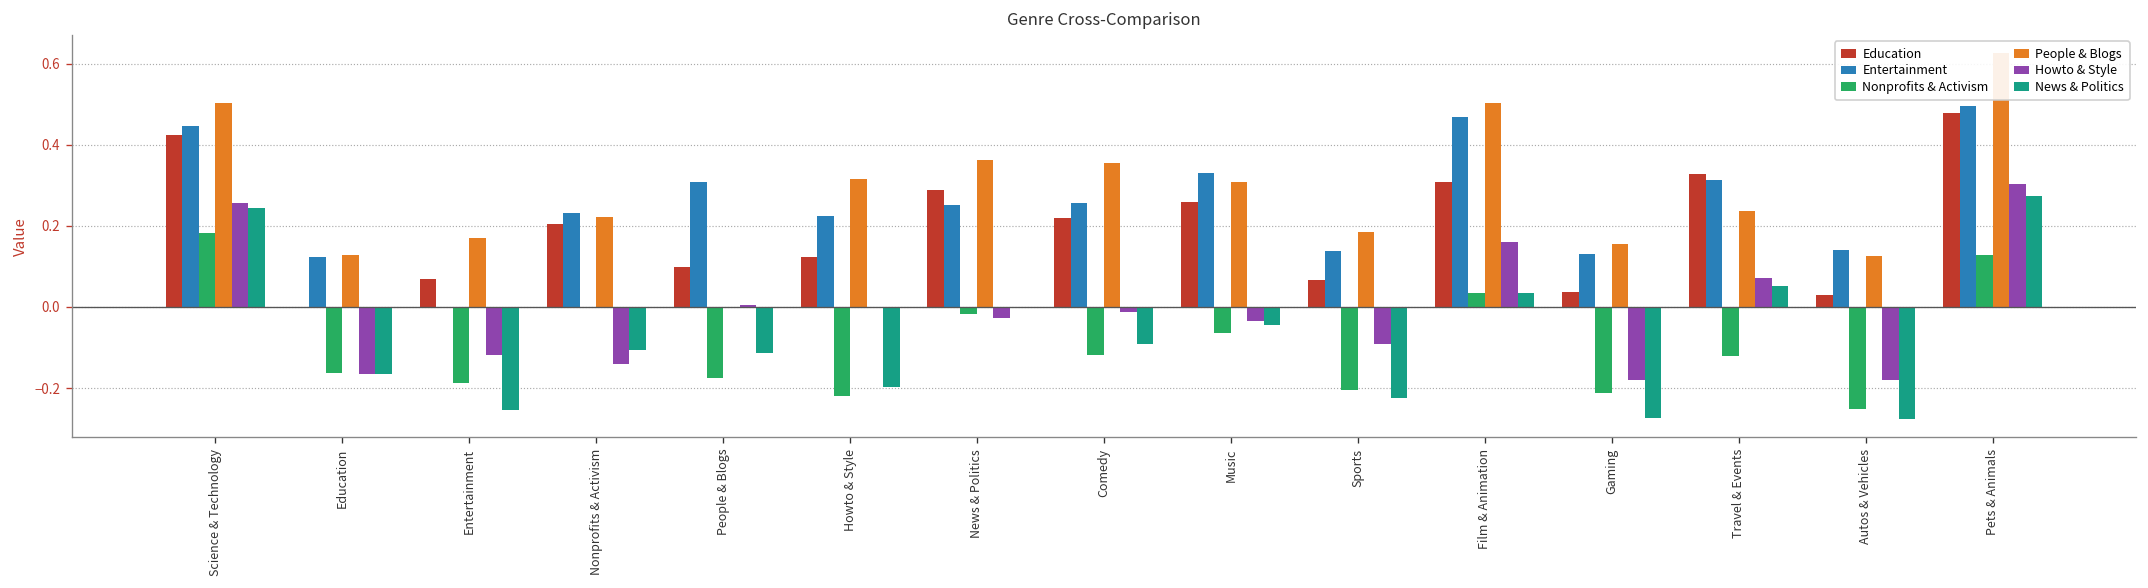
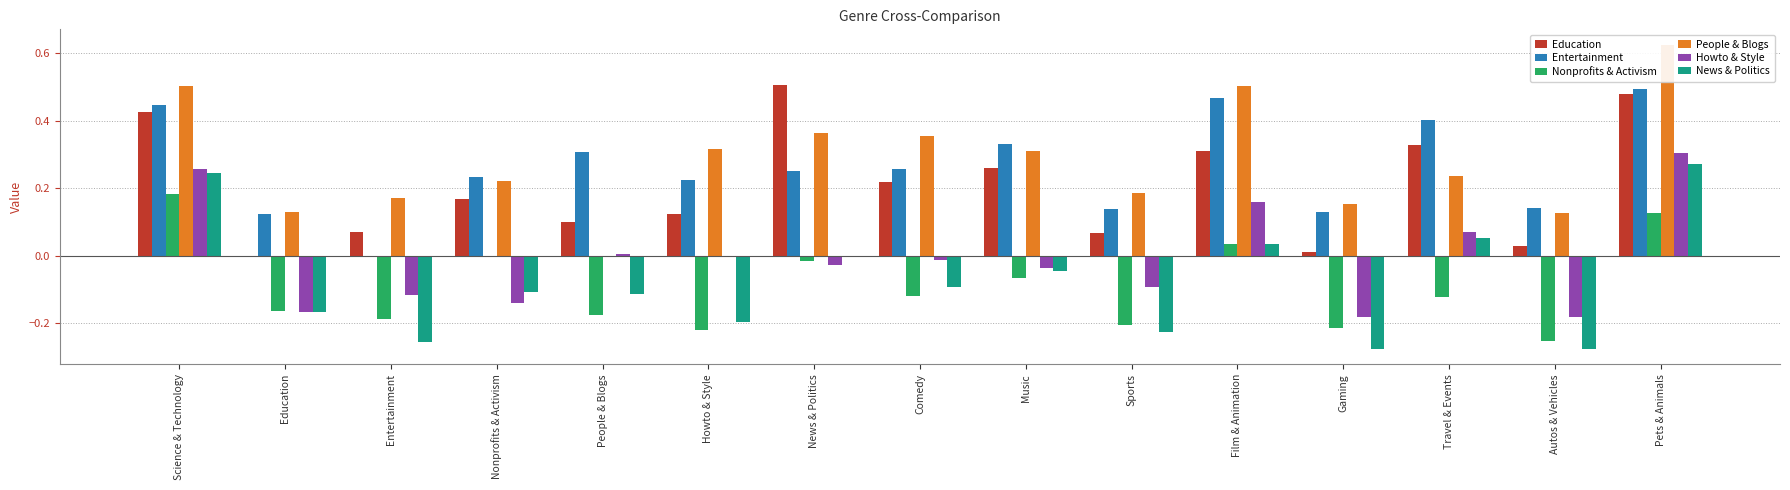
  {
    "Education": {
      "Science & Technology": 0.42,
      "Education": 0.00,
      "Entertainment": 0.07,
-     "Nonprofits & Activism": 0.21,
+     "Nonprofits & Activism": 0.17,
      "People & Blogs": 0.10,
      "Howto & Style": 0.12,
-     "News & Politics": 0.29,
+     "News & Politics": 0.50,
      "Comedy": 0.22,
      "Music": 0.26,
      "Sports": 0.07,
      "Film & Animation": 0.31,
-     "Gaming": 0.04,
+     "Gaming": 0.01,
      "Travel & Events": 0.33,
      "Autos & Vehicles": 0.03,
      "Pets & Animals": 0.48
    },
    "Entertainment": {
      "Science & Technology": 0.45,
      "Education": 0.12,
      "Entertainment": 0.00,
      "Nonprofits & Activism": 0.23,
      "People & Blogs": 0.31,
      "Howto & Style": 0.22,
      "News & Politics": 0.25,
      "Comedy": 0.26,
      "Music": 0.33,
      "Sports": 0.14,
      "Film & Animation": 0.47,
      "Gaming": 0.13,
-     "Travel & Events": 0.31,
+     "Travel & Events": 0.40,
      "Autos & Vehicles": 0.14,
      "Pets & Animals": 0.49
    },
    "People & Blogs": {
      "Science & Technology": 0.50,
      "Education": 0.13,
      "Entertainment": 0.17,
      "Nonprofits & Activism": 0.22,
      "People & Blogs": 0.00,
      "Howto & Style": 0.32,
      "News & Politics": 0.36,
      "Comedy": 0.36,
      "Music": 0.31,
      "Sports": 0.19,
      "Film & Animation": 0.50,
      "Gaming": 0.15,
      "Travel & Events": 0.24,
      "Autos & Vehicles": 0.13
    },
    "Howto & Style": {
      "Science & Technology": 0.26,
      "Education": -0.17,
      "Entertainment": -0.12,
      "Nonprofits & Activism": -0.14,
      "Howto & Style": 0.00,
      "News & Politics": -0.03,
      "Comedy": -0.01,
      "Music": -0.04,
      "Sports": -0.09,
      "Film & Animation": 0.16,
      "Gaming": -0.18,
      "Travel & Events": 0.07,
      "Autos & Vehicles": -0.18,
      "Pets & Animals": 0.30
    }
  }
